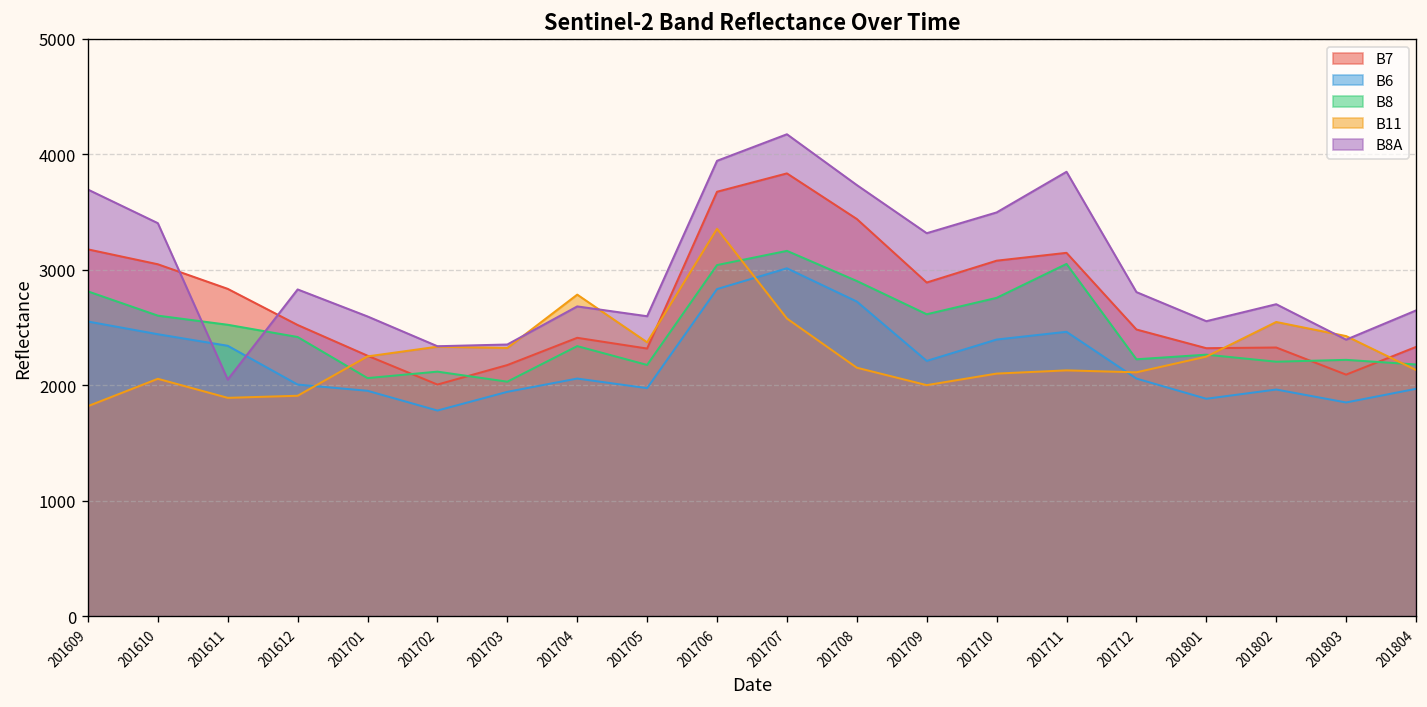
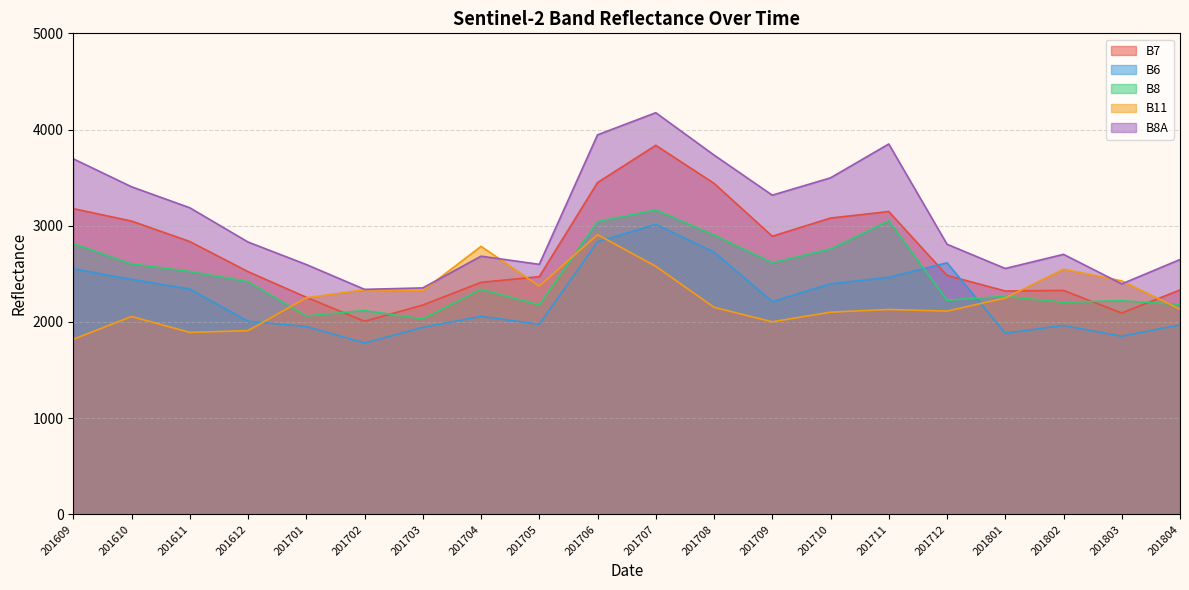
  {
    "B7": {
      "201609": 3200,
      "201610": 3000,
      "201611": 2800,
      "201612": 2500,
      "201702": 2000,
      "201703": 2200,
      "201704": 2400,
-     "201705": 2300,
-     "201706": 3700,
+     "201705": 2500,
+     "201706": 3400,
      "201707": 3800,
      "201708": 3400,
      "201709": 2900,
      "201710": 3100,
      "201711": 3100,
      "201712": 2500,
      "201801": 2300,
      "201802": 2300,
      "201803": 2100,
      "201804": 2300
    },
    "B6": {
      "201609": 2600,
      "201610": 2400,
      "201611": 2300,
      "201612": 2000,
      "201701": 2000,
      "201702": 1800,
      "201703": 1900,
      "201704": 2100,
      "201705": 2000,
      "201706": 2800,
      "201707": 3000,
      "201708": 2700,
      "201709": 2200,
      "201710": 2400,
      "201711": 2500,
-     "201712": 2100,
+     "201712": 2600,
      "201801": 1900,
      "201802": 2000,
      "201803": 1900,
      "201804": 2000
    },
    "B8": {
      "201609": 2800,
      "201610": 2600,
      "201611": 2500,
      "201612": 2400,
      "201701": 2100,
      "201702": 2100,
      "201703": 2000,
      "201704": 2300,
      "201705": 2200,
      "201706": 3000,
      "201707": 3200,
      "201708": 2900,
      "201709": 2600,
      "201710": 2800,
      "201711": 3100,
      "201712": 2200,
      "201802": 2200,
      "201803": 2200,
      "201804": 2200
    },
    "B11": {
      "201609": 1800,
      "201610": 2100,
      "201611": 1900,
      "201612": 1900,
      "201703": 2300,
      "201704": 2800,
      "201705": 2400,
-     "201706": 3400,
+     "201706": 2900,
      "201707": 2600,
      "201708": 2200,
      "201709": 2000,
      "201710": 2100,
      "201711": 2100,
      "201712": 2100,
      "201802": 2500,
      "201803": 2400,
      "201804": 2100
    },
    "B8A": {
      "201609": 3700,
      "201610": 3400,
-     "201611": 2100,
+     "201611": 3200,
      "201612": 2800,
      "201701": 2600,
      "201703": 2400,
      "201704": 2700,
      "201705": 2600,
      "201706": 3900,
      "201707": 4200,
      "201708": 3700,
      "201709": 3300,
      "201710": 3500,
      "201711": 3900,
      "201712": 2800,
      "201801": 2600,
      "201802": 2700,
      "201803": 2400,
      "201804": 2600
    }
  }
